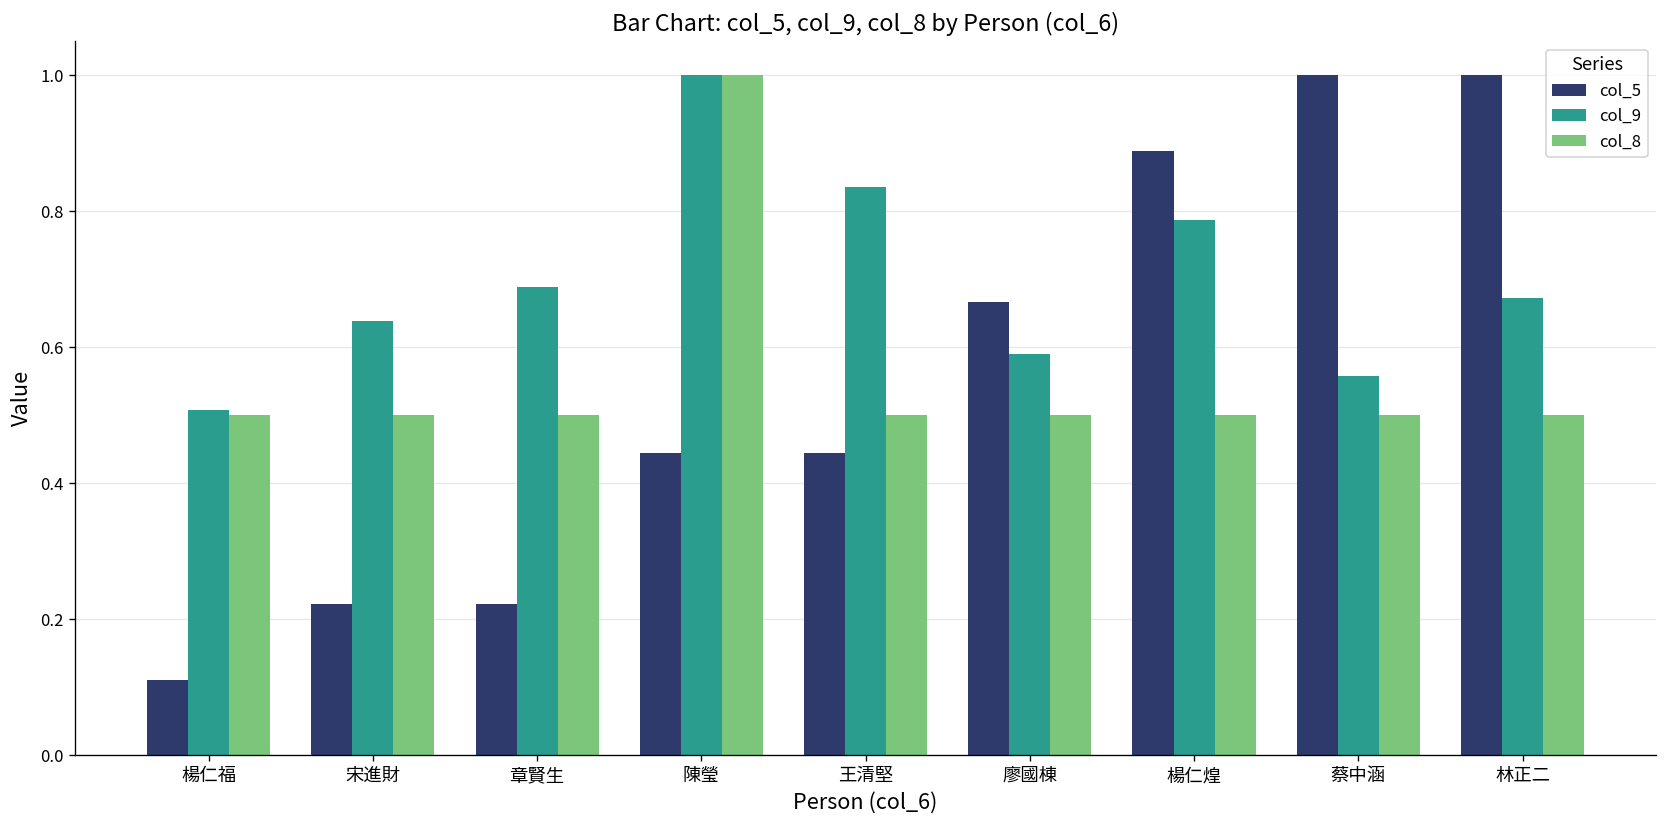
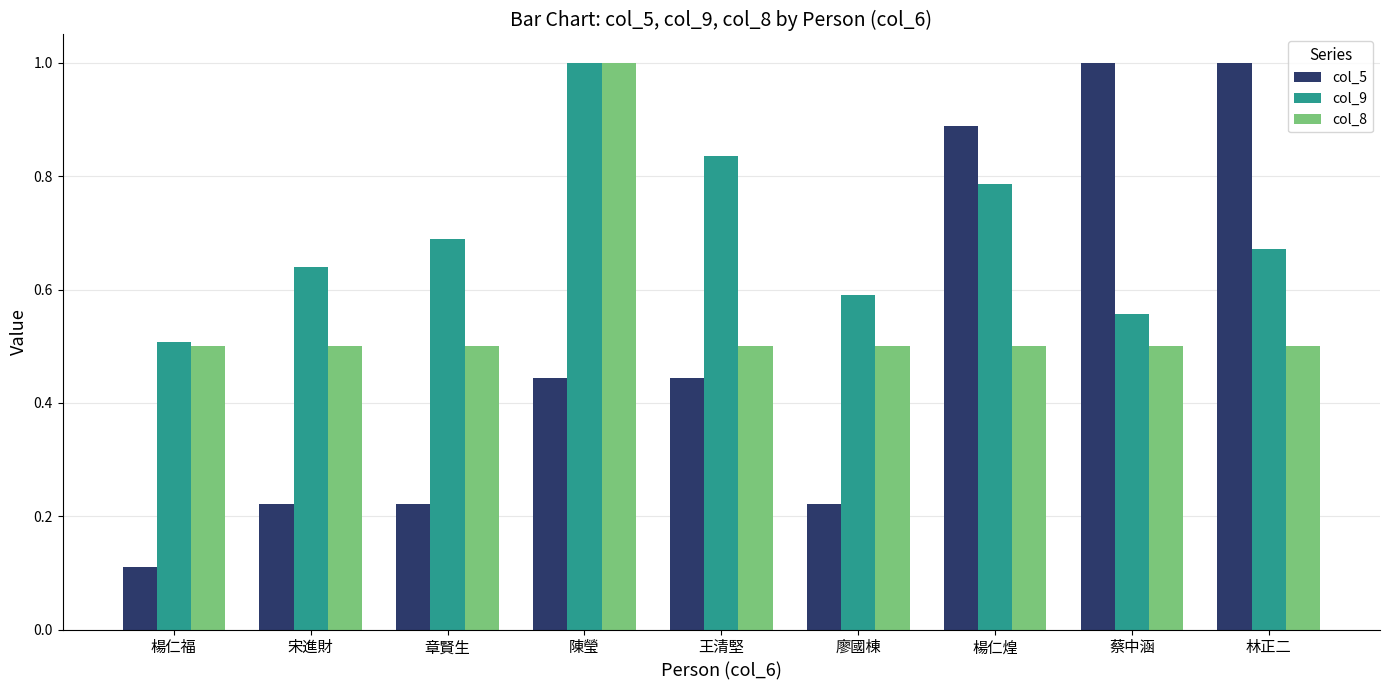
  {
    "col_5": {
      "楊仁福": 0.11,
      "宋進財": 0.22,
      "章賢生": 0.22,
      "陳瑩": 0.44,
      "王清堅": 0.44,
-     "廖國棟": 0.67,
+     "廖國棟": 0.22,
      "楊仁煌": 0.89,
      "蔡中涵": 1.00,
      "林正二": 1.00
    },
    "col_9": {
      "楊仁福": 0.51,
      "宋進財": 0.64,
      "章賢生": 0.69,
      "陳瑩": 1.00,
      "王清堅": 0.84,
      "廖國棟": 0.59,
      "楊仁煌": 0.79,
      "蔡中涵": 0.56,
      "林正二": 0.67
    },
    "col_8": {
      "楊仁福": 0.50,
      "宋進財": 0.50,
      "章賢生": 0.50,
      "陳瑩": 1.00,
      "王清堅": 0.50,
      "廖國棟": 0.50,
      "楊仁煌": 0.50,
      "蔡中涵": 0.50,
      "林正二": 0.50
    }
  }
